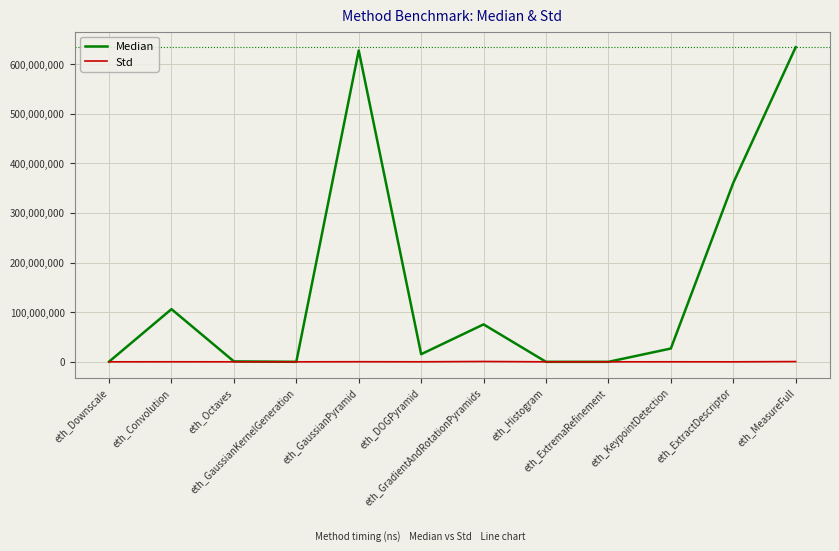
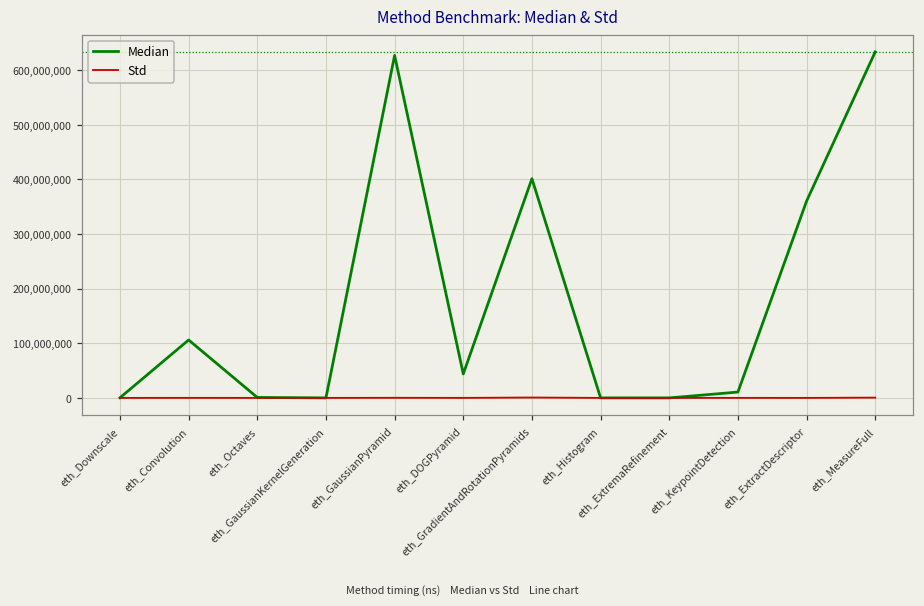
  {
    "Median": {
      "eth_Convolution": "110,000,000",
      "eth_GaussianPyramid": "630,000,000",
-     "eth_DOGPyramid": "20,000,000",
-     "eth_GradientAndRotationPyramids": "80,000,000",
-     "eth_KeypointDetection": "30,000,000",
+     "eth_DOGPyramid": "40,000,000",
+     "eth_GradientAndRotationPyramids": "400,000,000",
+     "eth_KeypointDetection": "10,000,000",
      "eth_ExtractDescriptor": "360,000,000",
      "eth_MeasureFull": "630,000,000"
    },
    "Std": {
      "eth_Convolution": "0",
      "eth_GaussianPyramid": "0",
      "eth_DOGPyramid": "0",
      "eth_GradientAndRotationPyramids": "0",
      "eth_KeypointDetection": "0",
      "eth_ExtractDescriptor": "0",
      "eth_MeasureFull": "0"
    }
  }
